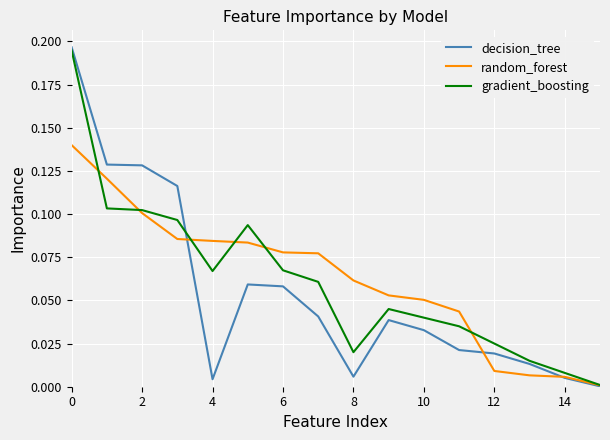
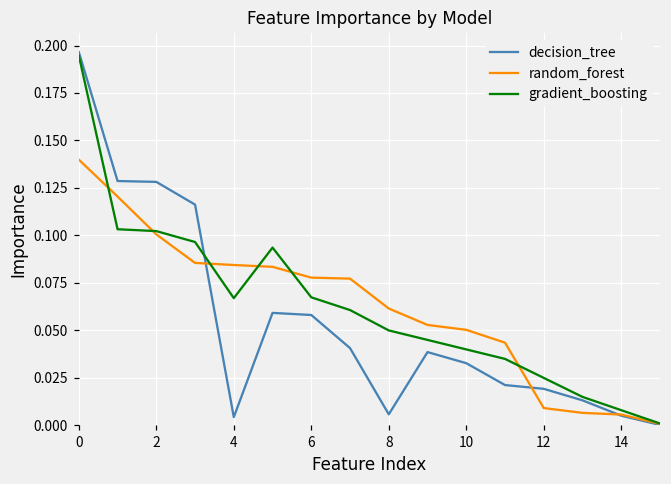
  {
    "decision_tree": {
      "0": 0.197,
      "2": 0.128,
      "4": 0.004,
      "6": 0.058,
      "8": 0.006,
      "10": 0.033,
      "12": 0.02
    },
    "random_forest": {
      "0": 0.14,
      "2": 0.10,
      "4": 0.084,
      "6": 0.078,
      "8": 0.062,
      "10": 0.05,
      "12": 0.01
    },
    "gradient_boosting": {
      "0": 0.195,
      "2": 0.102,
      "4": 0.067,
      "6": 0.067,
-     "8": 0.02,
+     "8": 0.05,
      "10": 0.04,
      "12": 0.025,
      "14": 0.008
    }
  }
